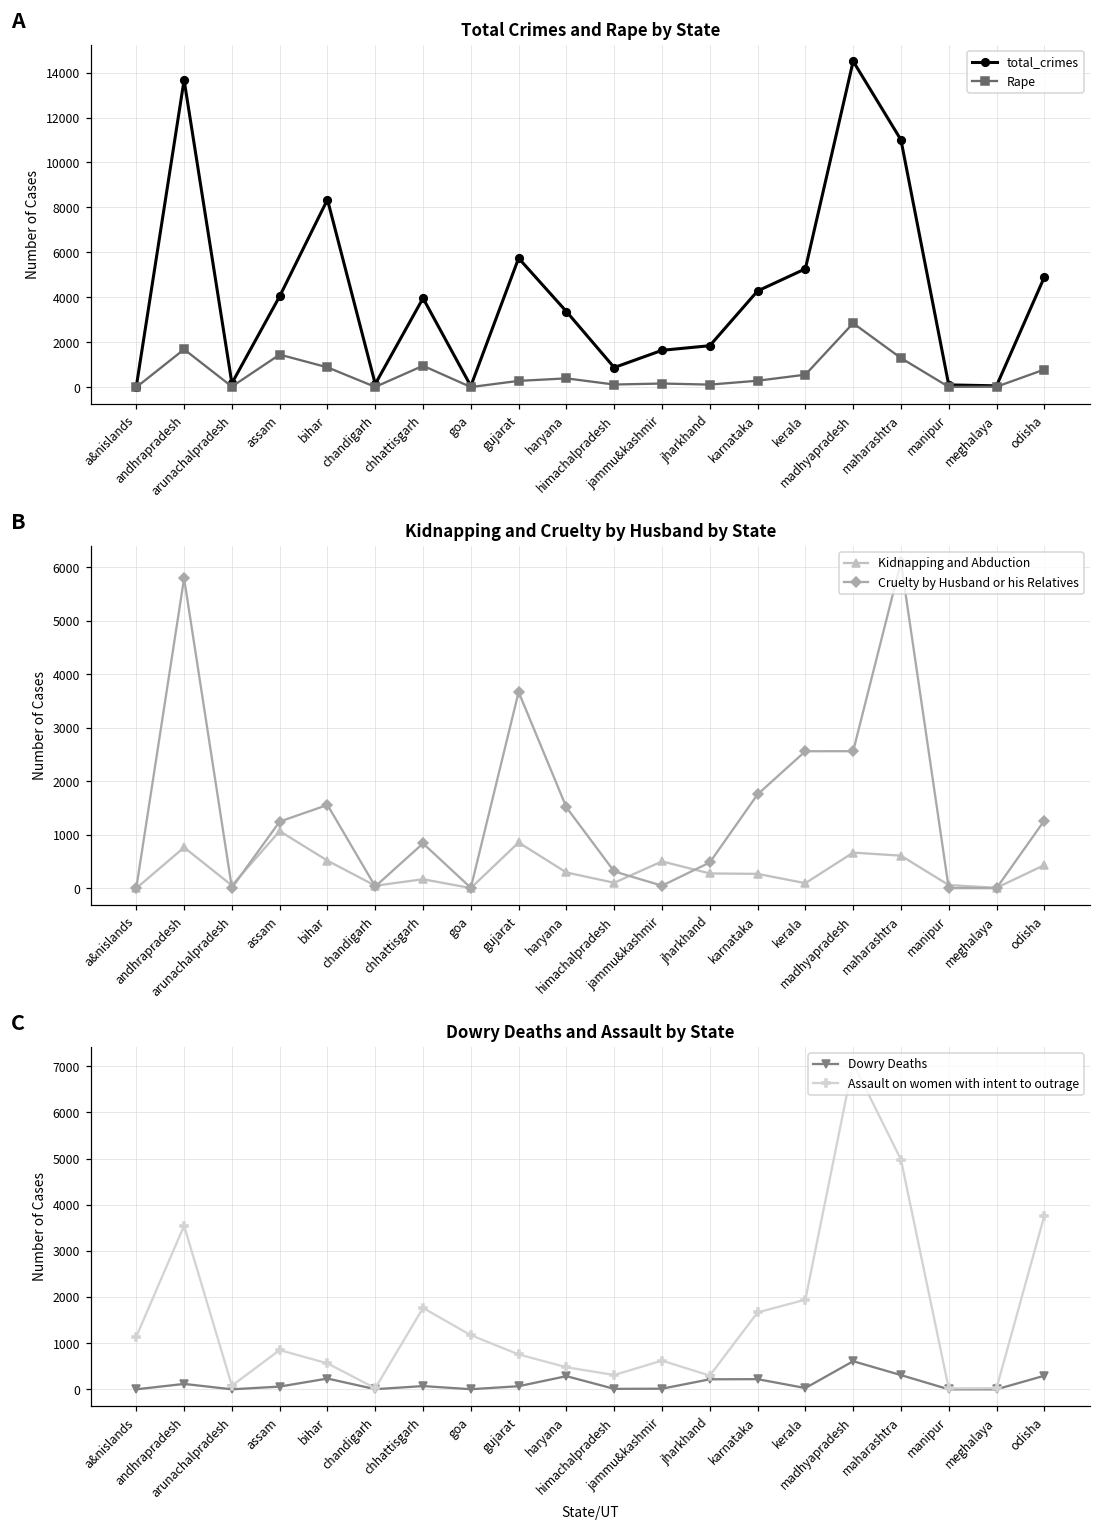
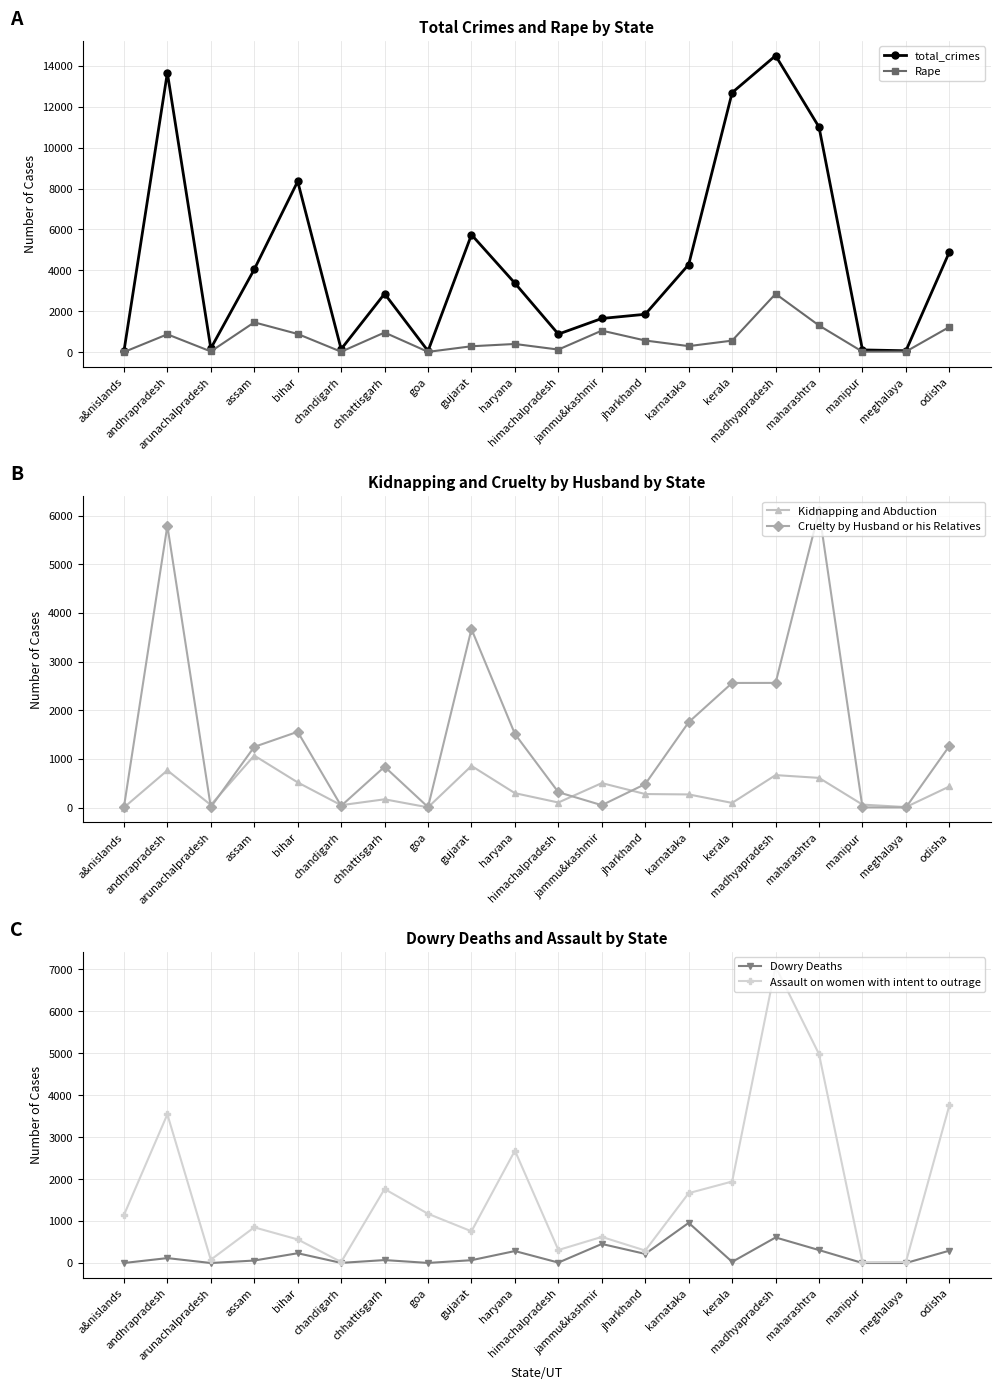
  {
    "Total Crimes and Rape by State": {
      "total_crimes": {
        "andhrapradesh": 13700,
        "arunachalpradesh": 200,
        "assam": 4000,
        "bihar": 8400,
        "chandigarh": 100,
-       "chhattisgarh": 4000,
+       "chhattisgarh": 2900,
        "gujarat": 5700,
        "haryana": 3400,
        "himachalpradesh": 900,
        "jammu&kashmir": 1600,
        "jharkhand": 1900,
        "karnataka": 4300,
-       "kerala": 5300,
+       "kerala": 12700,
        "madhyapradesh": 14500,
        "maharashtra": 11000,
        "odisha": 4900
      },
      "Rape": {
-       "andhrapradesh": 1700,
+       "andhrapradesh": 900,
        "arunachalpradesh": 0,
        "assam": 1500,
        "bihar": 900,
        "chandigarh": 0,
        "chhattisgarh": 1000,
        "gujarat": 300,
        "haryana": 400,
        "himachalpradesh": 100,
-       "jammu&kashmir": 200,
-       "jharkhand": 100,
+       "jammu&kashmir": 1100,
+       "jharkhand": 600,
        "karnataka": 300,
        "kerala": 600,
        "madhyapradesh": 2900,
        "maharashtra": 1300,
-       "odisha": 800
+       "odisha": 1200
      }
    },
    "Dowry Deaths and Assault by State": {
      "Dowry Deaths": {
        "a&nislands": 0,
        "andhrapradesh": 100,
        "arunachalpradesh": 0,
        "assam": 100,
        "bihar": 200,
        "chhattisgarh": 100,
        "goa": 0,
        "gujarat": 100,
        "haryana": 300,
        "himachalpradesh": 0,
-       "jammu&kashmir": 0,
+       "jammu&kashmir": 500,
        "jharkhand": 200,
-       "karnataka": 200,
+       "karnataka": 1000,
        "kerala": 0,
        "madhyapradesh": 600,
        "maharashtra": 300,
        "odisha": 300
      },
      "Assault on women with intent to outrage": {
        "a&nislands": 1100,
        "andhrapradesh": 3500,
        "arunachalpradesh": 100,
        "assam": 900,
        "bihar": 600,
        "chhattisgarh": 1800,
        "goa": 1200,
        "gujarat": 800,
-       "haryana": 500,
+       "haryana": 2700,
        "himachalpradesh": 300,
        "jammu&kashmir": 600,
        "jharkhand": 300,
        "karnataka": 1700,
        "kerala": 1900,
        "maharashtra": 5000,
        "odisha": 3800
      }
    }
  }
